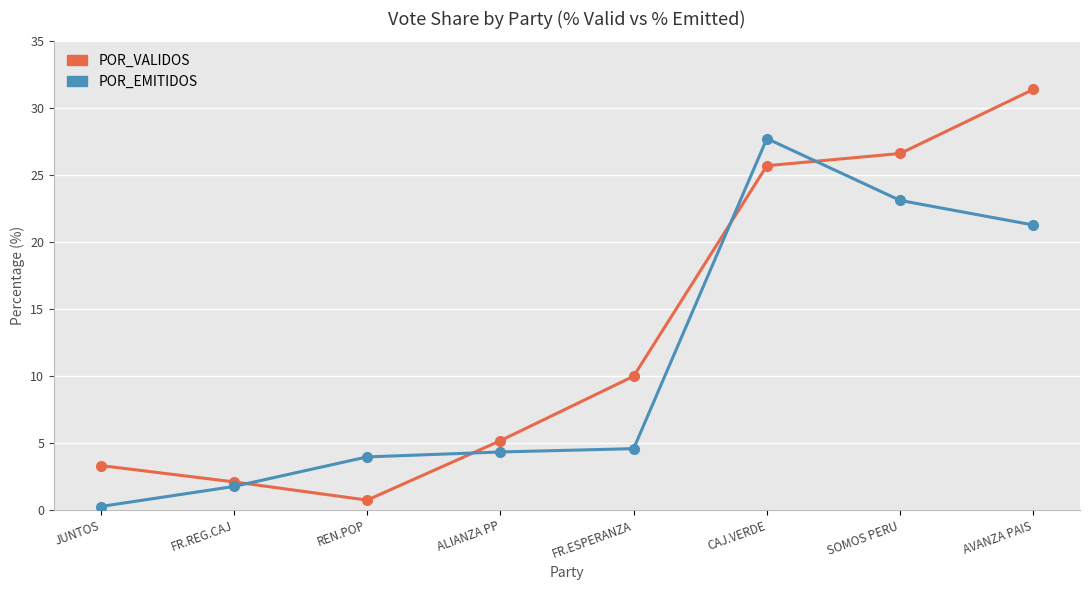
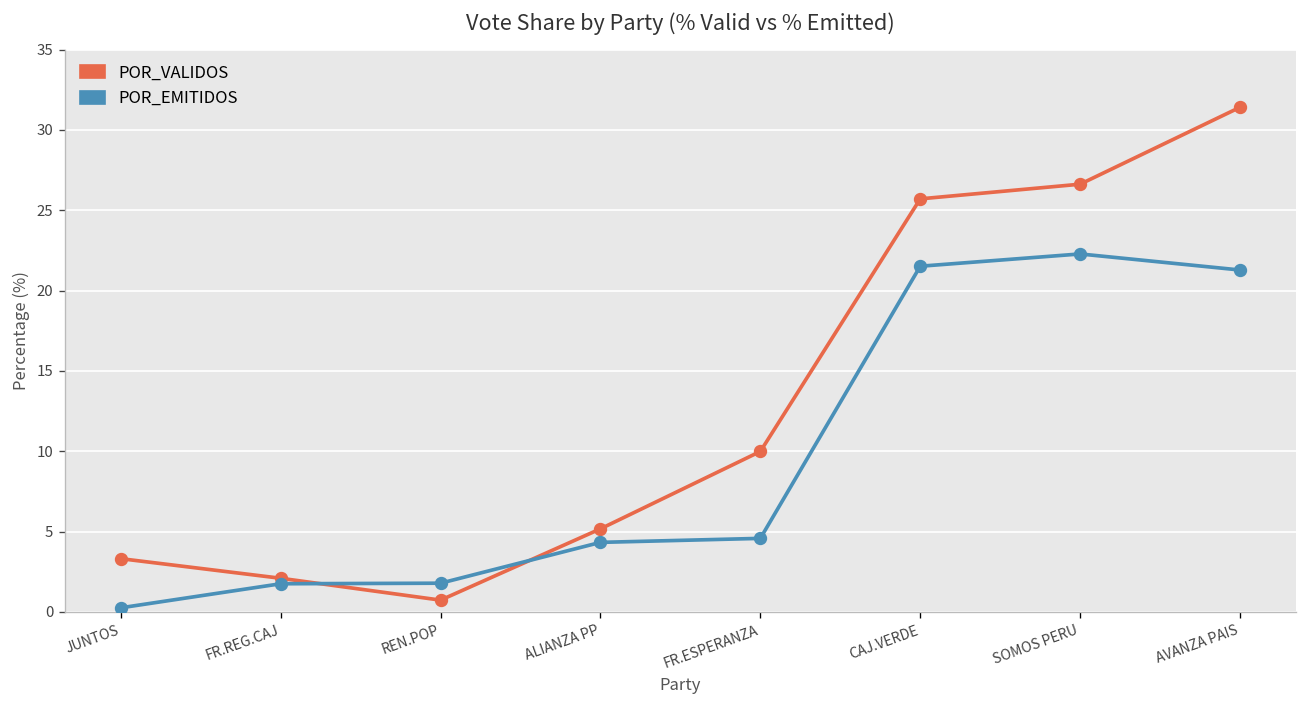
  {
    "POR_VALIDOS": {
      "JUNTOS": 3.3,
      "FR.REG.CAJ": 2.1,
      "REN.POP": 0.7,
      "ALIANZA PP": 5.2,
      "FR.ESPERANZA": 10.0,
      "CAJ.VERDE": 25.7,
      "SOMOS PERU": 26.6,
      "AVANZA PAIS": 31.4
    },
    "POR_EMITIDOS": {
      "JUNTOS": 0.3,
      "FR.REG.CAJ": 1.8,
-     "REN.POP": 4.0,
+     "REN.POP": 1.8,
      "ALIANZA PP": 4.3,
      "FR.ESPERANZA": 4.6,
-     "CAJ.VERDE": 27.7,
-     "SOMOS PERU": 23.1,
+     "CAJ.VERDE": 21.5,
+     "SOMOS PERU": 22.3,
      "AVANZA PAIS": 21.3
    }
  }
